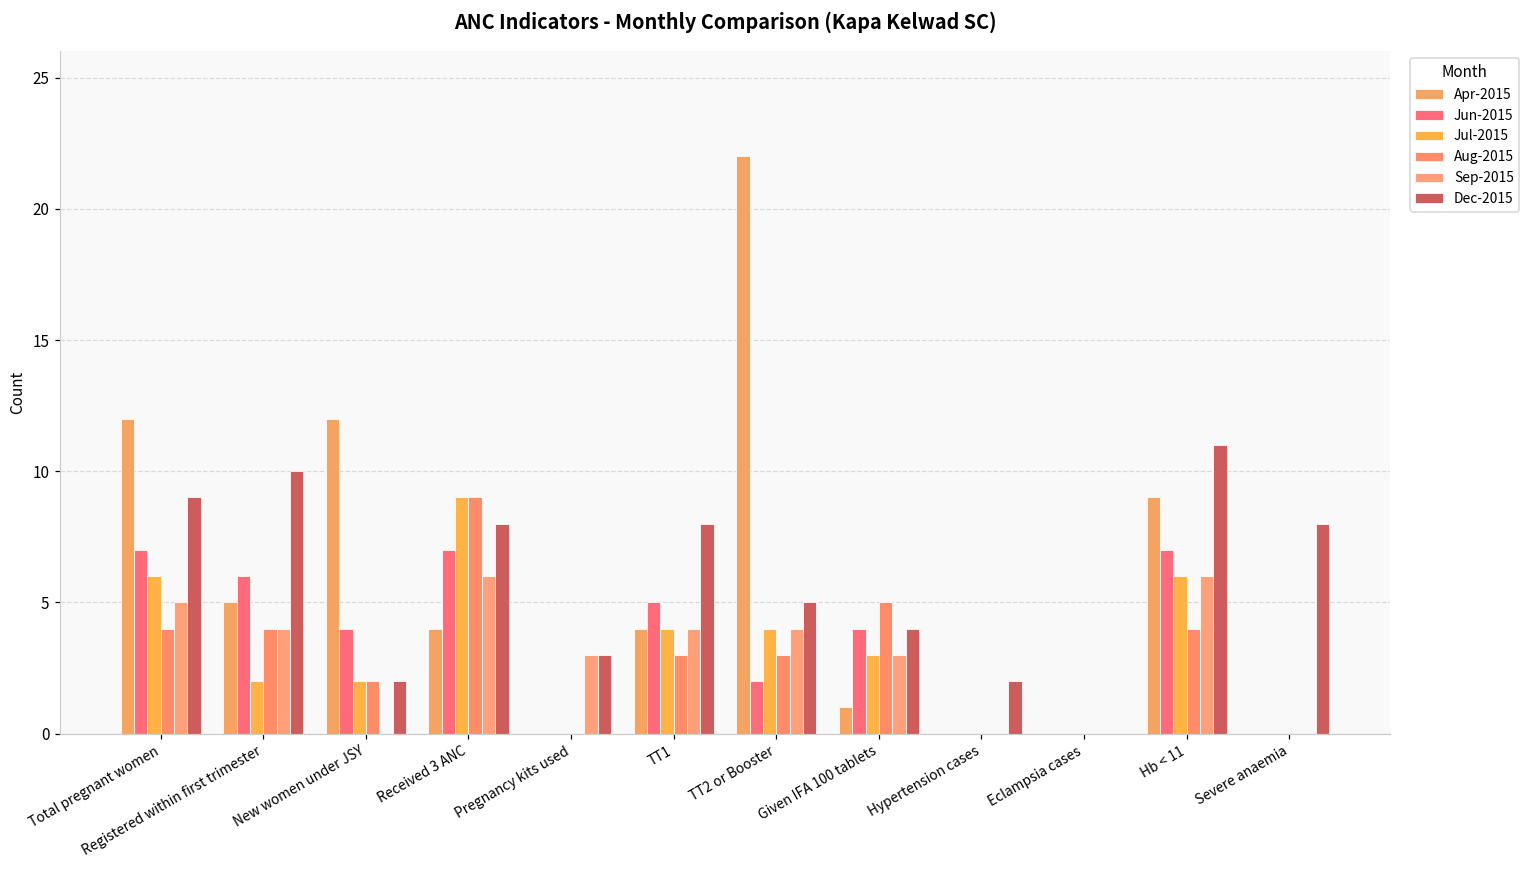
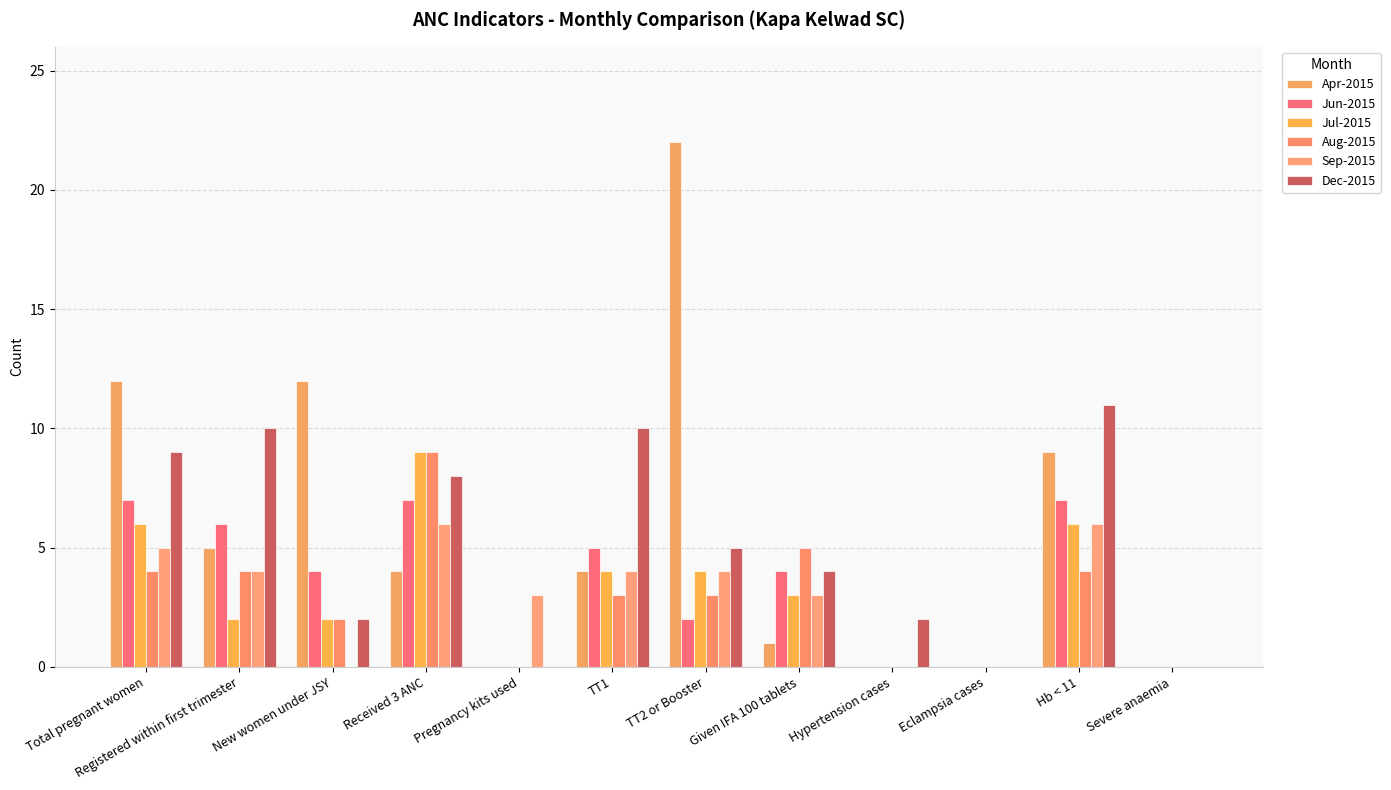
  {
    "Dec-2015": {
      "Total pregnant women": 9,
      "Registered within first trimester": 10,
      "New women under JSY": 2,
      "Received 3 ANC": 8,
-     "Pregnancy kits used": 3,
-     "TT1": 8,
+     "Pregnancy kits used": 0,
+     "TT1": 10,
      "TT2 or Booster": 5,
      "Given IFA 100 tablets": 4,
      "Hypertension cases": 2,
      "Eclampsia cases": 0,
      "Hb < 11": 11,
-     "Severe anaemia": 8
+     "Severe anaemia": 0
    }
  }
